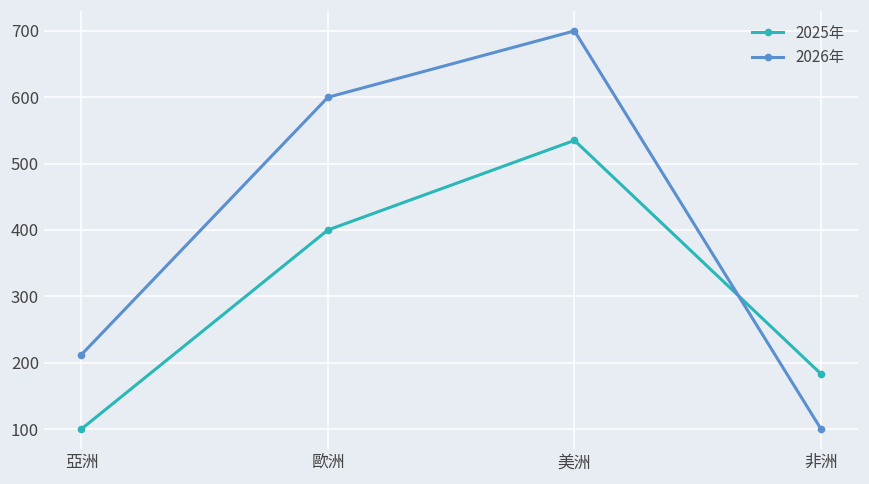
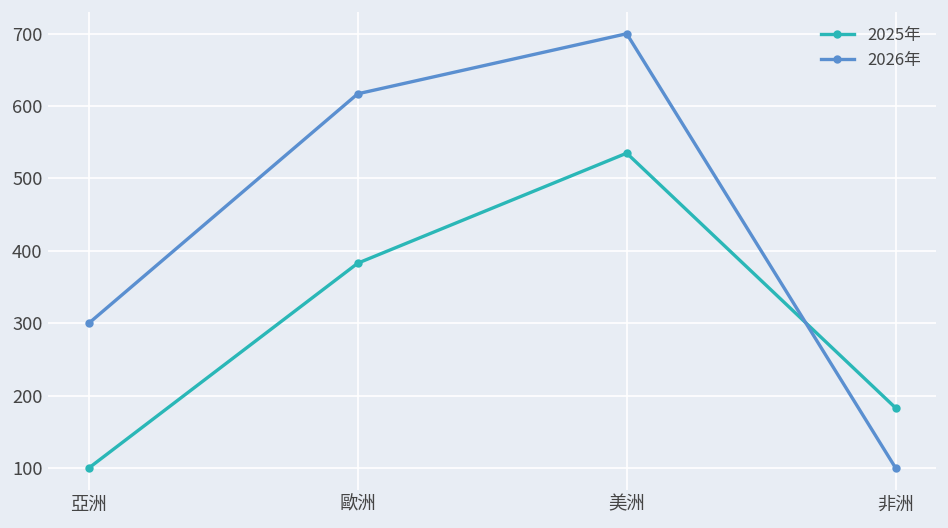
  {
    "2025年": {
      "亞洲": 100,
-     "歐洲": 400,
+     "歐洲": 380,
      "美洲": 540,
      "非洲": 180
    },
    "2026年": {
-     "亞洲": 210,
-     "歐洲": 600,
+     "亞洲": 300,
+     "歐洲": 620,
      "美洲": 700,
      "非洲": 100
    }
  }
